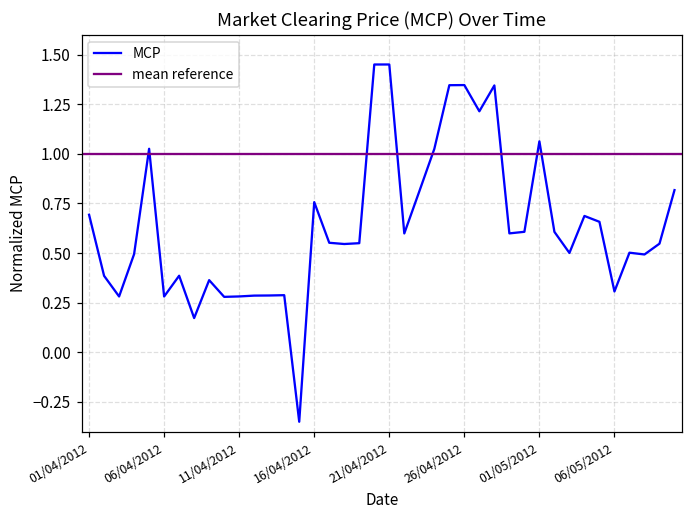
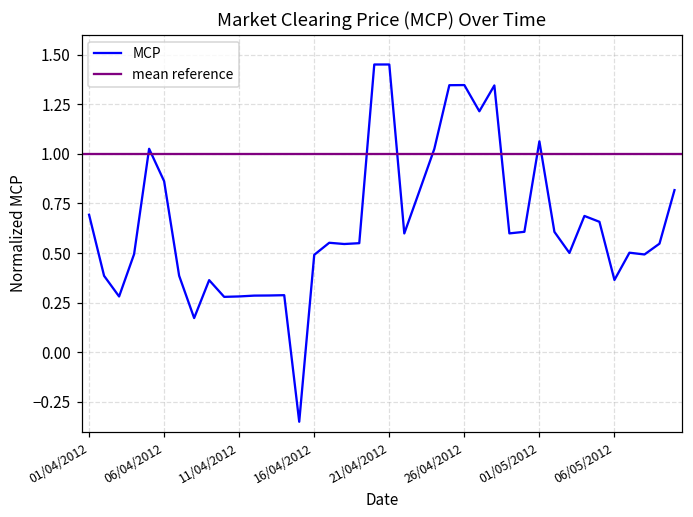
  {
    "01/04/2012": 0.69,
-   "06/04/2012": 0.28,
+   "06/04/2012": 0.86,
    "11/04/2012": 0.28,
-   "16/04/2012": 0.76,
+   "16/04/2012": 0.49,
    "21/04/2012": 1.45,
    "26/04/2012": 1.35,
    "01/05/2012": 1.06,
-   "06/05/2012": 0.31
+   "06/05/2012": 0.36
  }
